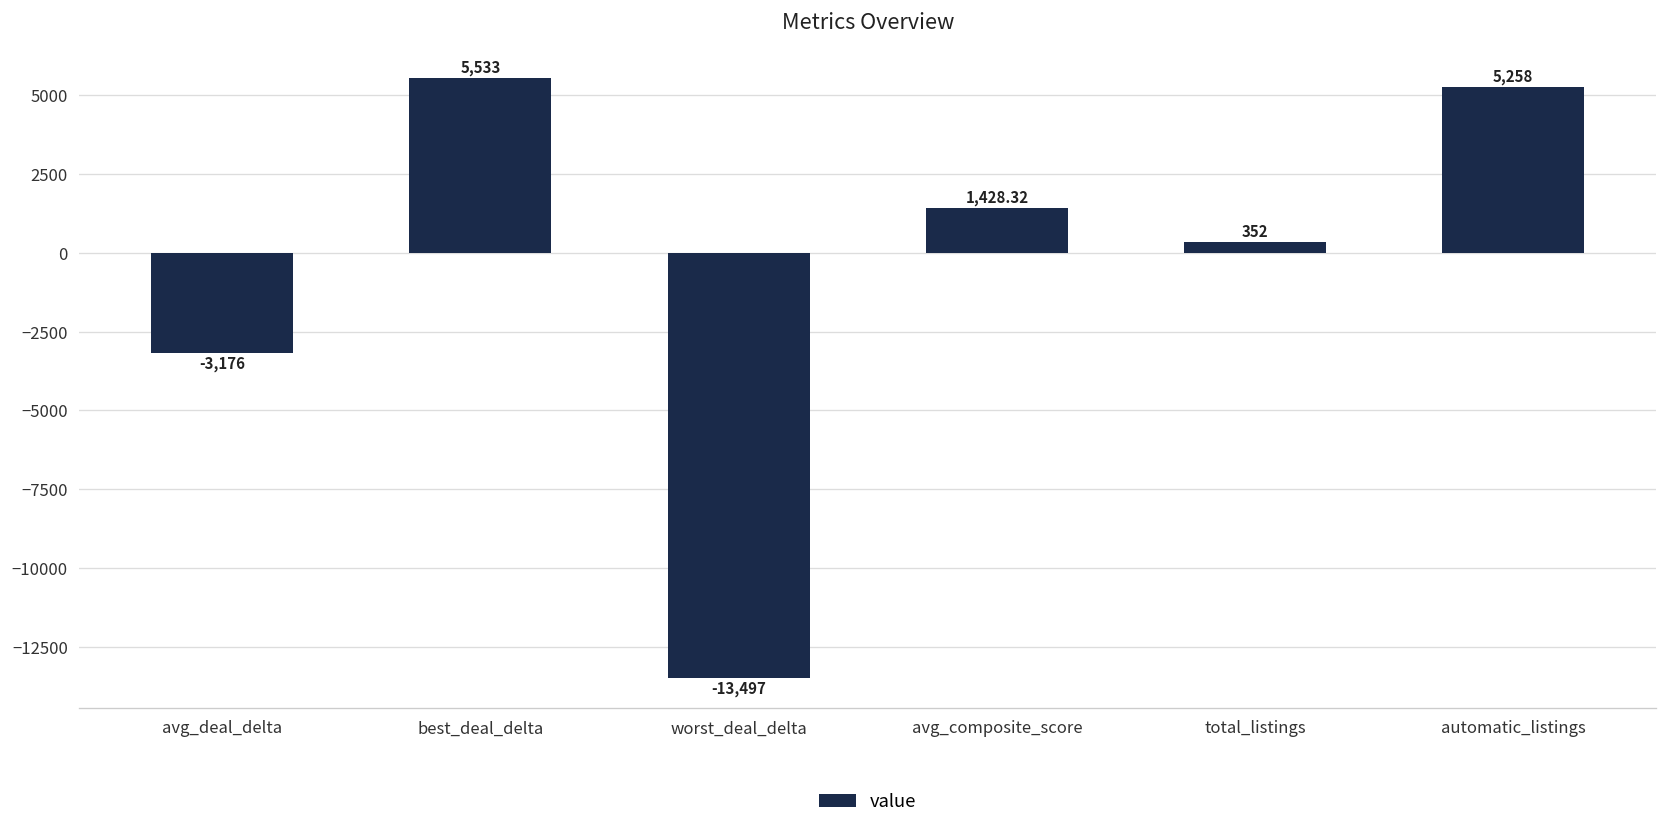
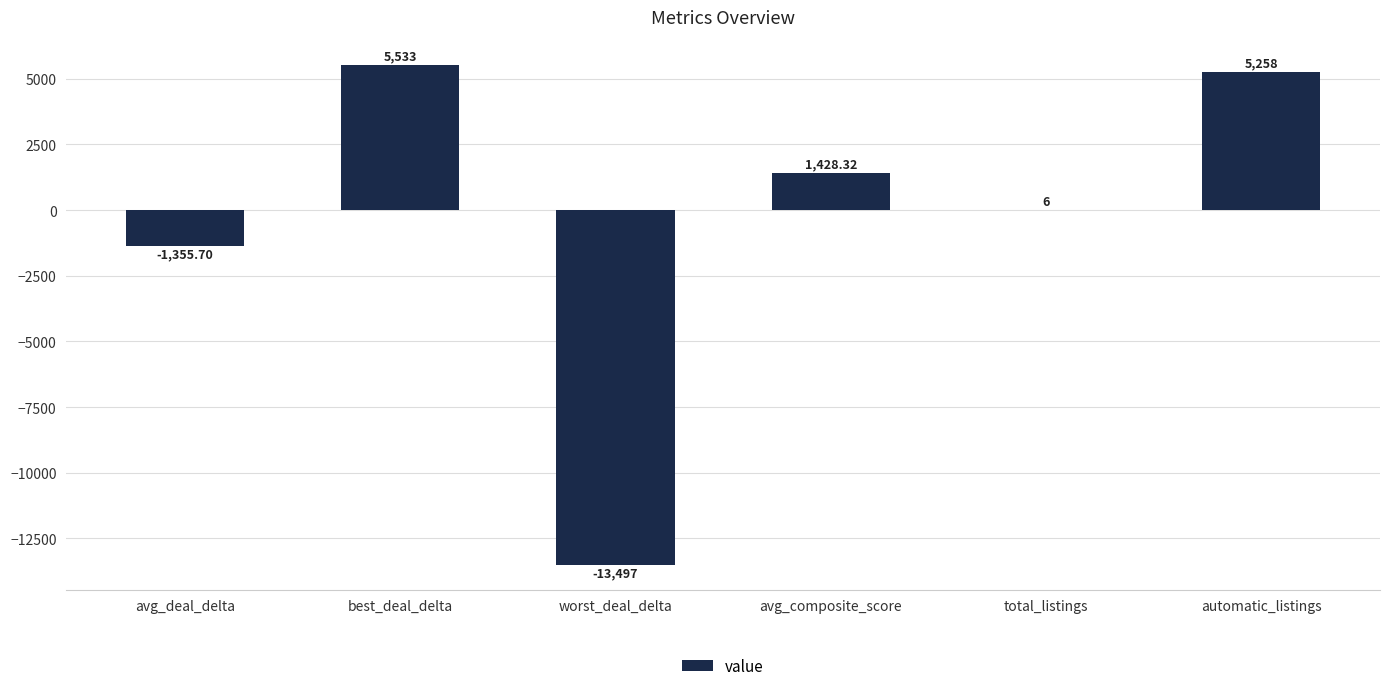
  {
-   "avg_deal_delta": "-3,176",
+   "avg_deal_delta": "-1,355.70",
    "best_deal_delta": "5,533",
    "worst_deal_delta": "-13,497",
    "avg_composite_score": "1,428.32",
-   "total_listings": "352",
+   "total_listings": "6",
    "automatic_listings": "5,258"
  }
